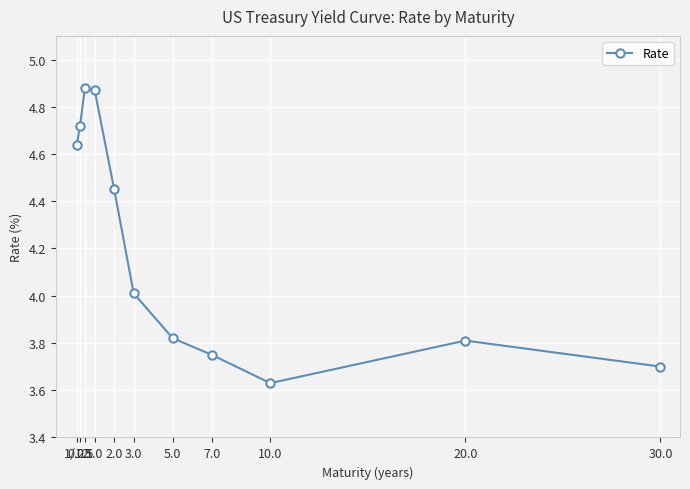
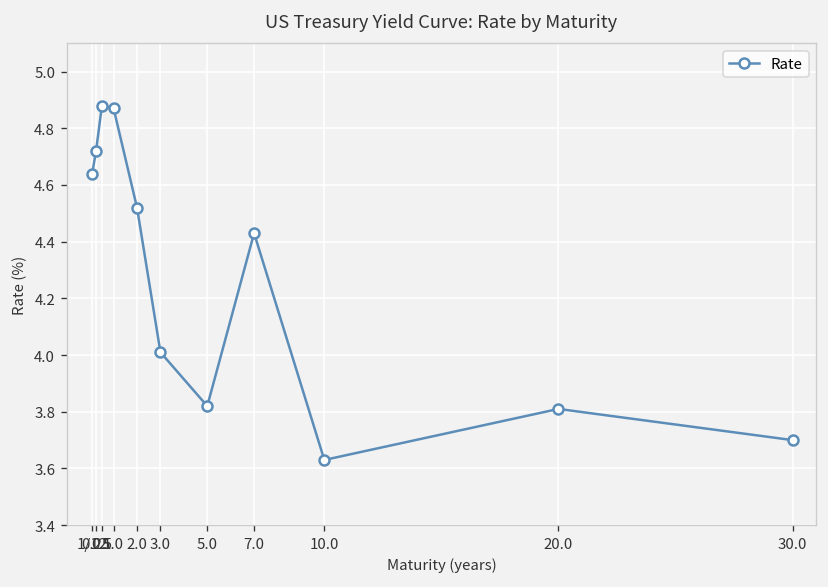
  {
-   "2.0": 4.45,
+   "2.0": 4.52,
    "3.0": 4.01,
    "5.0": 3.82,
-   "7.0": 3.75,
+   "7.0": 4.43,
    "10.0": 3.63,
    "20.0": 3.81,
    "30.0": 3.70
  }
